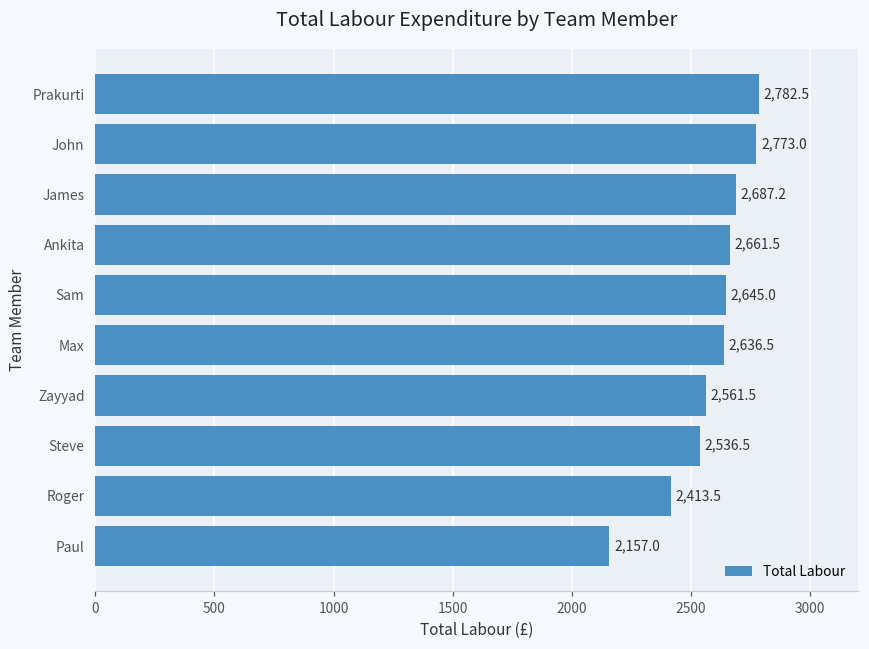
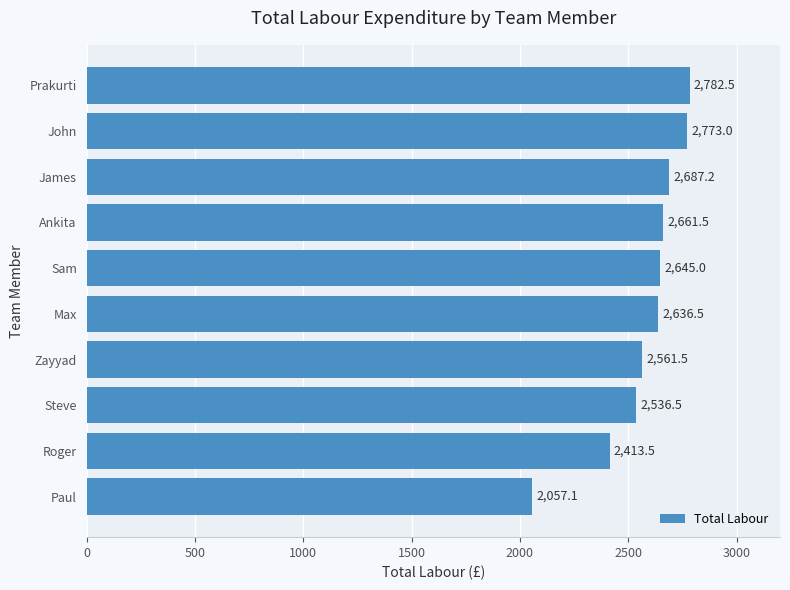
  {
    "Prakurti": "2,782.5",
    "John": "2,773.0",
    "James": "2,687.2",
    "Ankita": "2,661.5",
    "Sam": "2,645.0",
    "Max": "2,636.5",
    "Zayyad": "2,561.5",
    "Steve": "2,536.5",
    "Roger": "2,413.5",
-   "Paul": "2,157.0"
+   "Paul": "2,057.1"
  }
